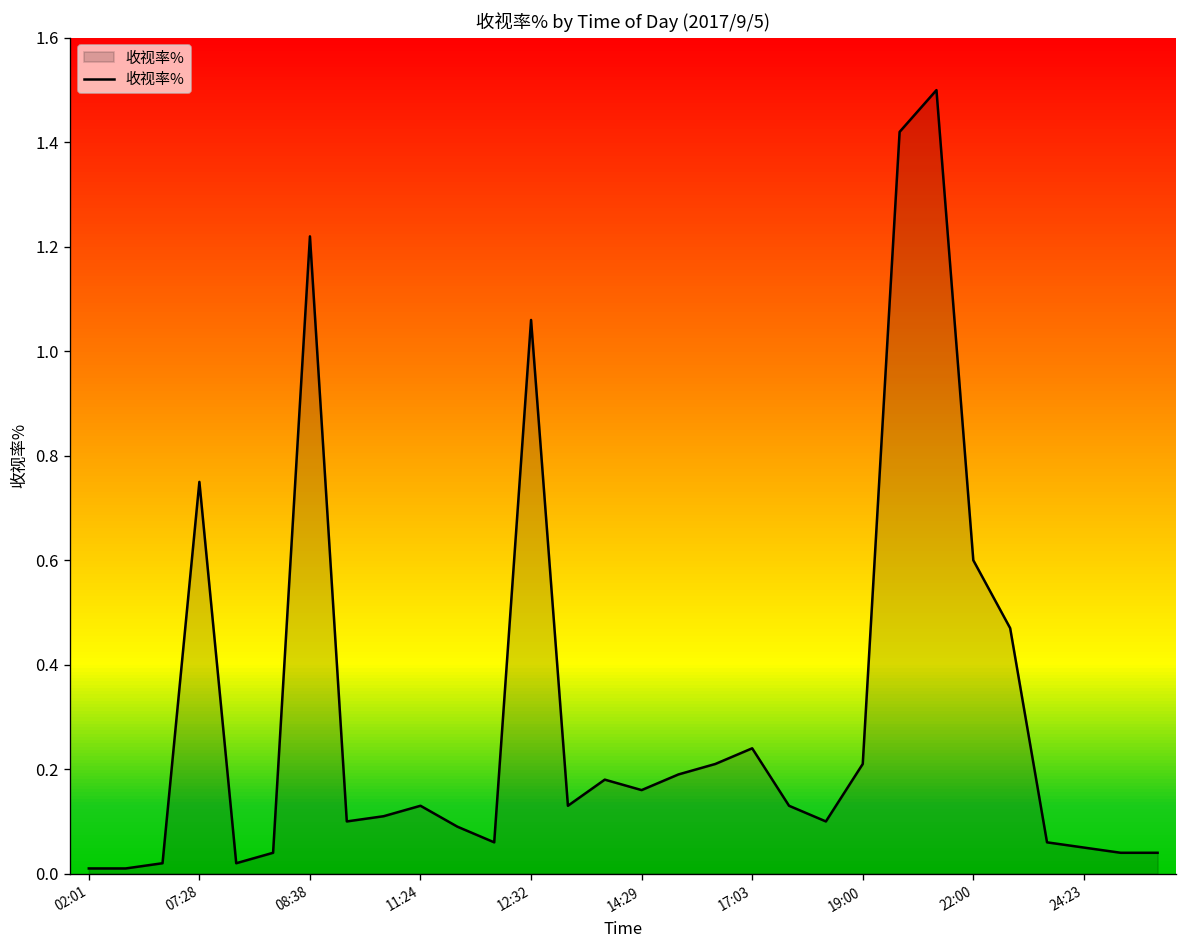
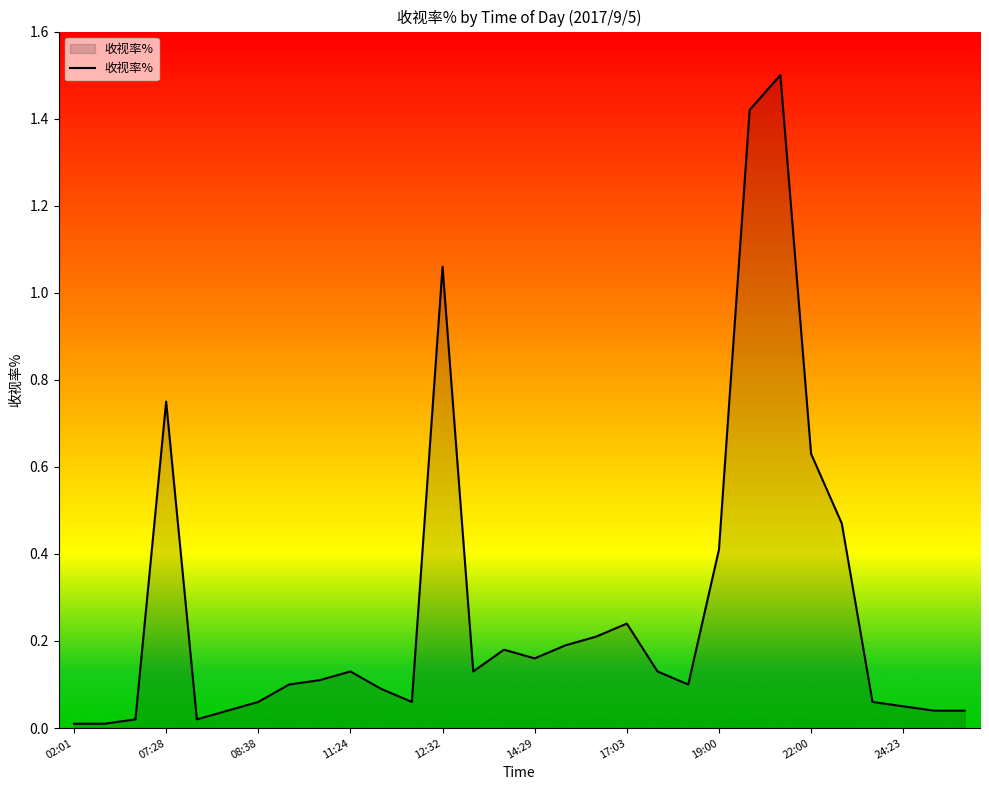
  {
    "02:01": 0.01,
    "07:28": 0.75,
-   "08:38": 1.22,
+   "08:38": 0.06,
    "11:24": 0.13,
    "12:32": 1.06,
    "14:29": 0.16,
    "17:03": 0.24,
-   "19:00": 0.21,
-   "22:00": 0.60,
+   "19:00": 0.41,
+   "22:00": 0.63,
    "24:23": 0.05
  }
